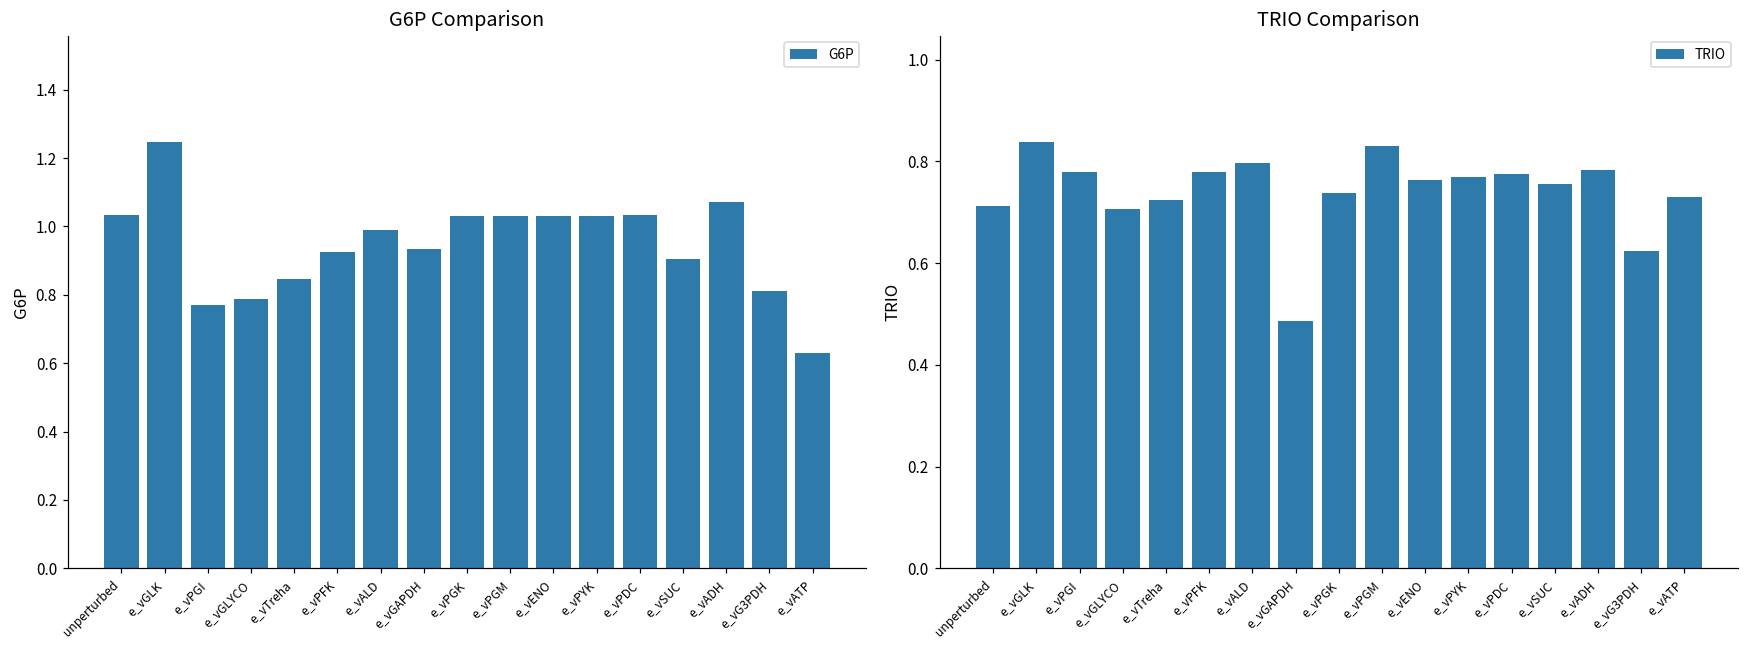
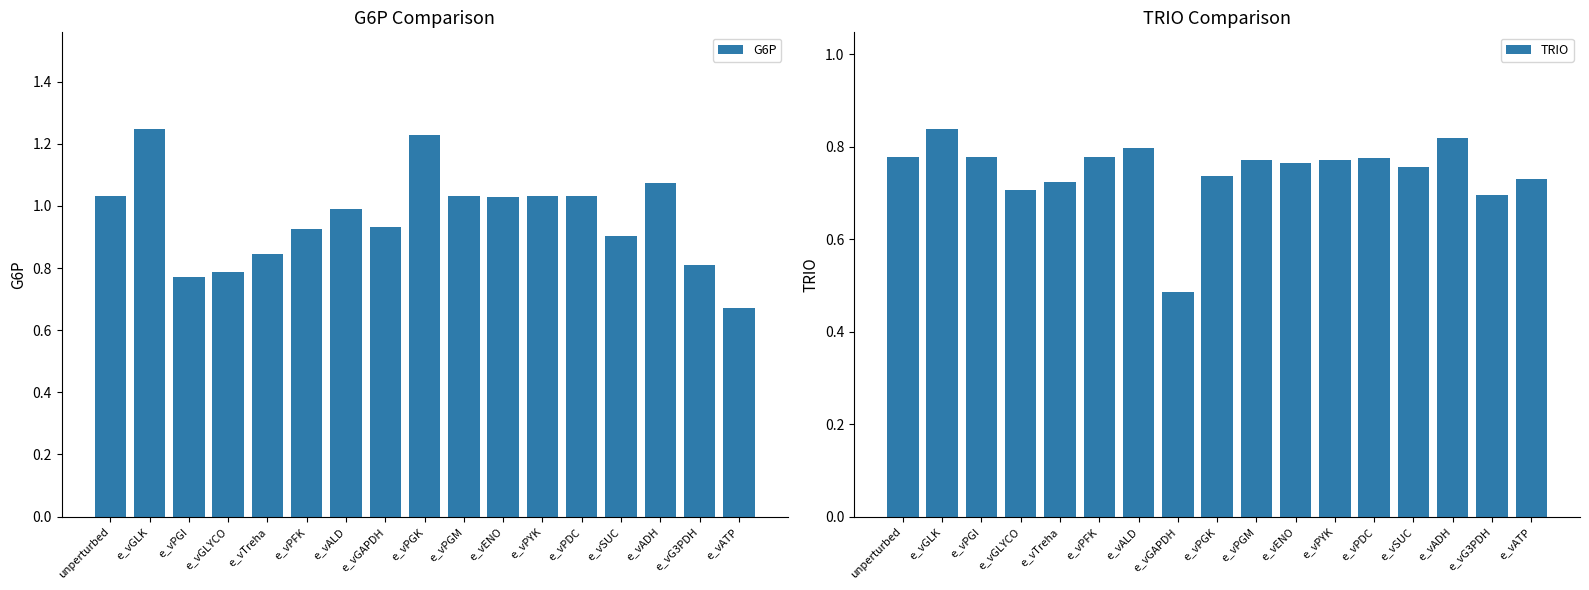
  {
    "G6P Comparison": {
      "unperturbed": 1.03,
      "e_vGLK": 1.25,
      "e_vPGI": 0.77,
      "e_vGLYCO": 0.79,
      "e_vTreha": 0.85,
      "e_vPFK": 0.93,
      "e_vALD": 0.99,
      "e_vGAPDH": 0.93,
-     "e_vPGK": 1.03,
+     "e_vPGK": 1.23,
      "e_vPGM": 1.03,
      "e_vENO": 1.03,
      "e_vPYK": 1.03,
      "e_vPDC": 1.03,
      "e_vSUC": 0.90,
      "e_vADH": 1.07,
      "e_vG3PDH": 0.81,
-     "e_vATP": 0.63
+     "e_vATP": 0.67
    },
    "TRIO Comparison": {
-     "unperturbed": 0.71,
+     "unperturbed": 0.78,
      "e_vGLK": 0.84,
      "e_vPGI": 0.78,
      "e_vGLYCO": 0.71,
      "e_vTreha": 0.72,
      "e_vPFK": 0.78,
      "e_vALD": 0.80,
      "e_vGAPDH": 0.49,
      "e_vPGK": 0.74,
-     "e_vPGM": 0.83,
+     "e_vPGM": 0.77,
      "e_vENO": 0.76,
      "e_vPYK": 0.77,
      "e_vPDC": 0.77,
      "e_vSUC": 0.76,
-     "e_vADH": 0.78,
-     "e_vG3PDH": 0.62,
+     "e_vADH": 0.82,
+     "e_vG3PDH": 0.69,
      "e_vATP": 0.73
    }
  }
